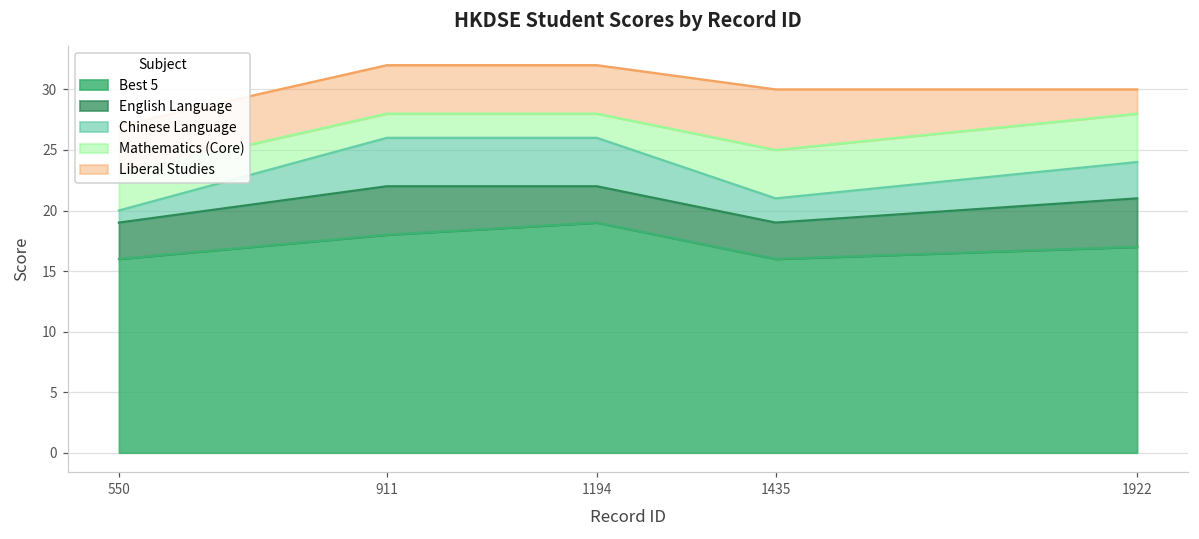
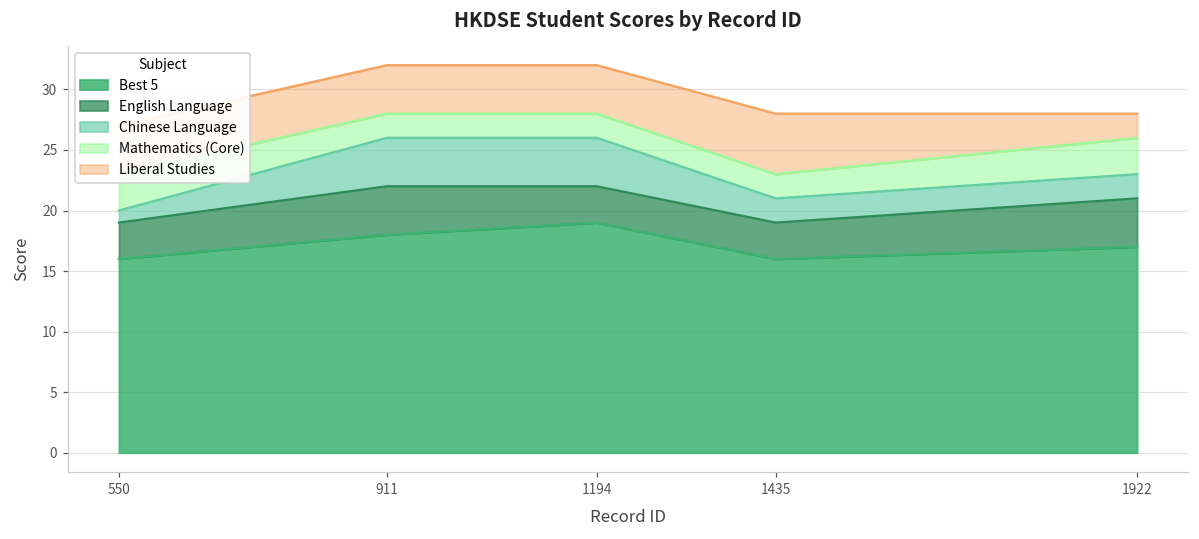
  {
    "Chinese Language": {
      "550": 1,
      "911": 4,
      "1194": 4,
      "1435": 2,
-     "1922": 3
+     "1922": 2
    },
    "Mathematics (Core)": {
      "911": 2,
      "1194": 2,
-     "1435": 4,
-     "1922": 4
+     "1435": 2,
+     "1922": 3
    },
    "Liberal Studies": {
      "911": 4,
      "1194": 4,
      "1435": 5,
      "1922": 2
    }
  }
